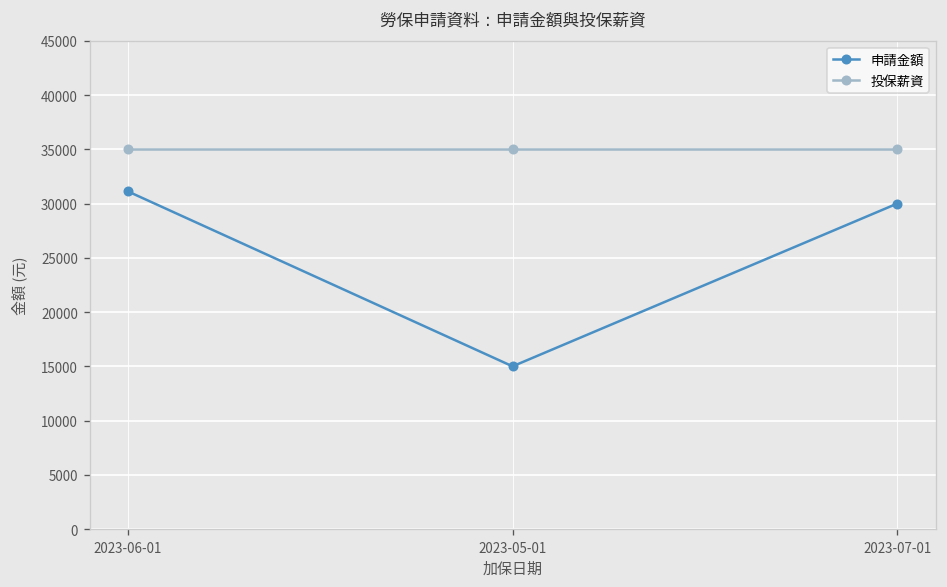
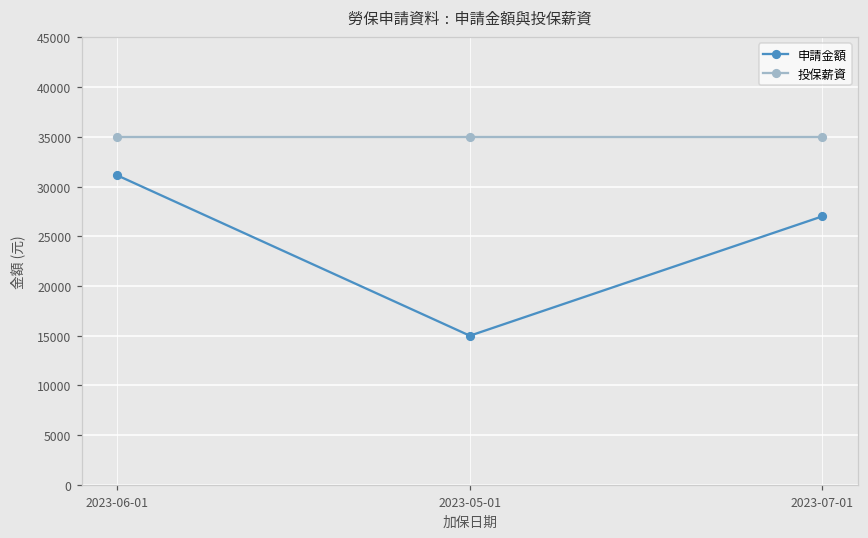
  {
    "申請金額": {
      "2023-06-01": 31000,
      "2023-05-01": 15000,
-     "2023-07-01": 30000
+     "2023-07-01": 27000
    },
    "投保薪資": {
      "2023-06-01": 35000,
      "2023-05-01": 35000,
      "2023-07-01": 35000
    }
  }
